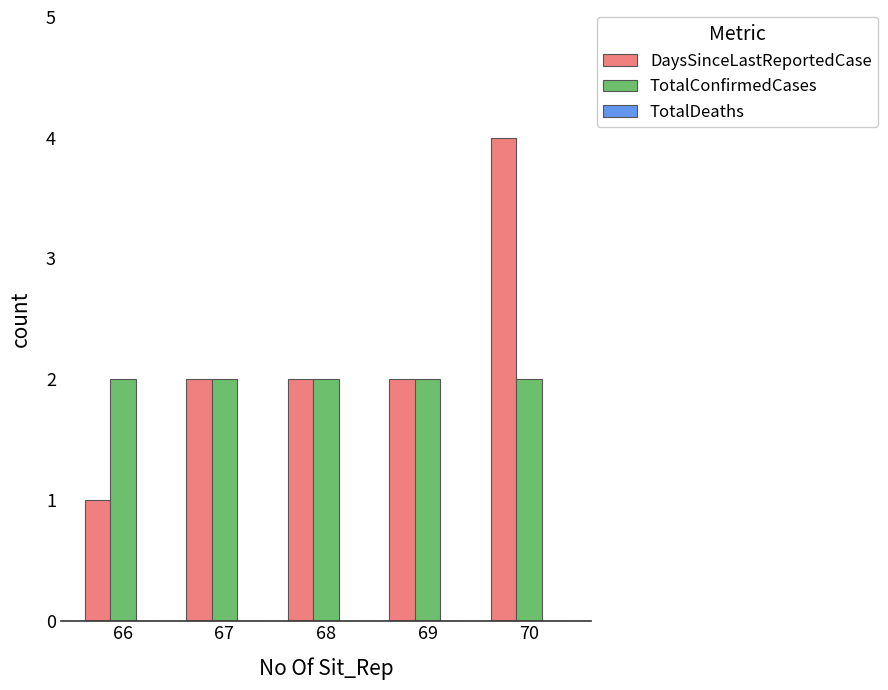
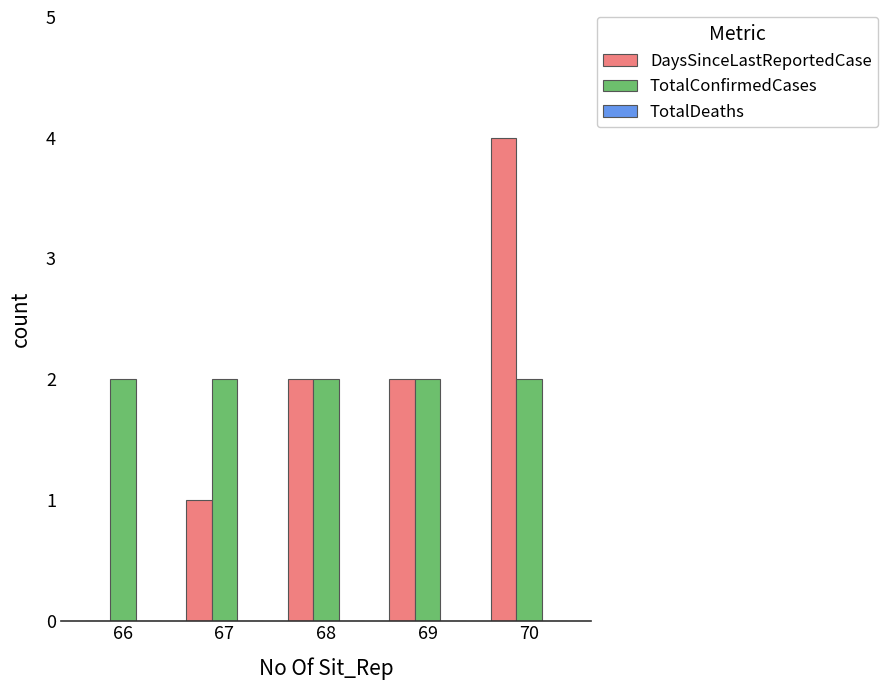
  {
    "DaysSinceLastReportedCase": {
-     "66": 1,
-     "67": 2,
+     "66": 0,
+     "67": 1,
      "68": 2,
      "69": 2,
      "70": 4
    },
    "TotalConfirmedCases": {
      "66": 2,
      "67": 2,
      "68": 2,
      "69": 2,
      "70": 2
    },
    "TotalDeaths": {
      "66": 0,
      "67": 0,
      "68": 0,
      "69": 0,
      "70": 0
    }
  }
